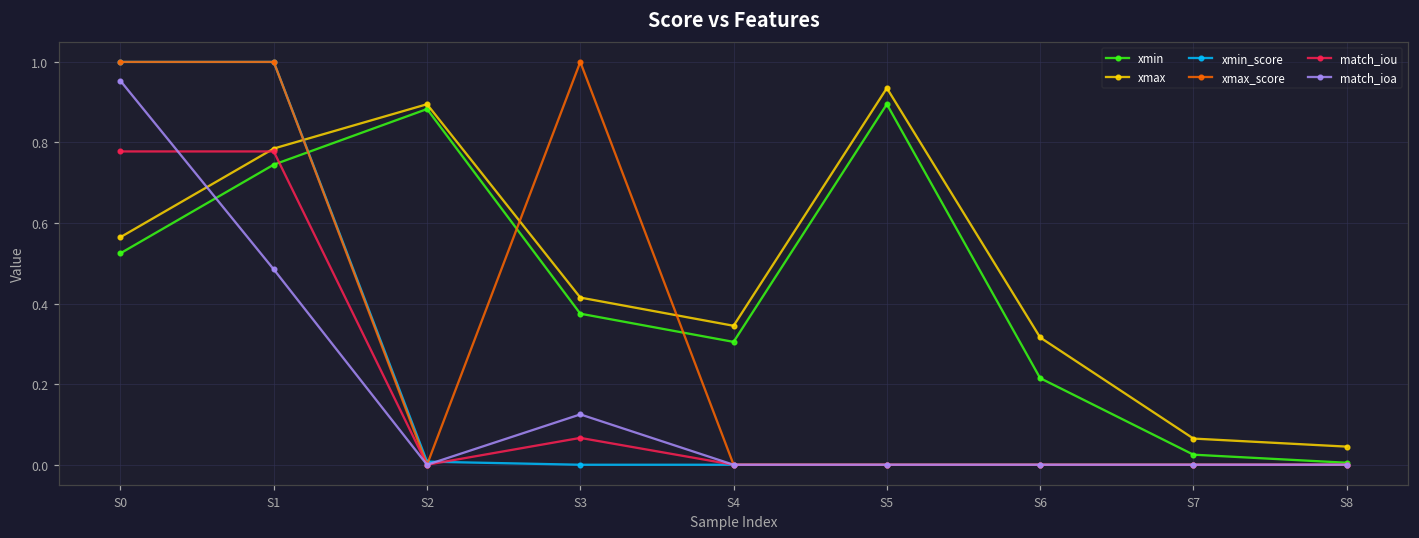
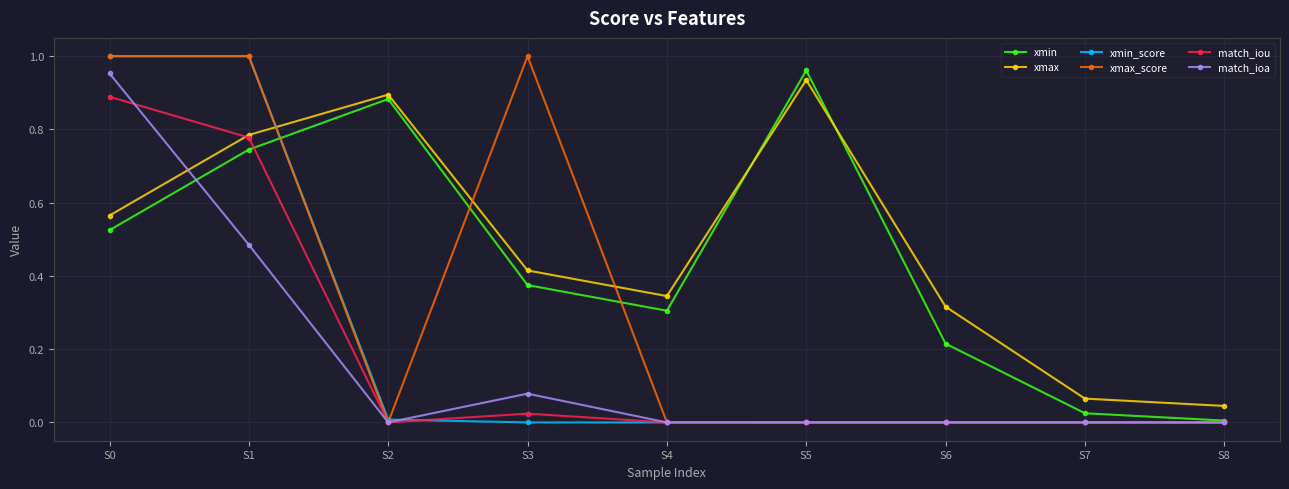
  {
    "xmin": {
      "S0": 0.53,
      "S1": 0.75,
      "S2": 0.88,
      "S3": 0.38,
      "S4": 0.31,
-     "S5": 0.90,
+     "S5": 0.96,
      "S6": 0.22,
      "S7": 0.03
    },
    "xmax": {
      "S0": 0.57,
      "S1": 0.79,
      "S2": 0.90,
      "S3": 0.42,
      "S4": 0.35,
      "S5": 0.94,
      "S6": 0.32,
      "S7": 0.07,
      "S8": 0.05
    },
    "xmin_score": {
      "S2": 0.01,
      "S3": 0.00
    },
    "xmax_score": {
      "S3": 1.00
    },
    "match_iou": {
-     "S0": 0.78,
+     "S0": 0.89,
      "S1": 0.78,
-     "S3": 0.07
+     "S3": 0.02
    },
    "match_ioa": {
      "S0": 0.95,
      "S1": 0.49,
-     "S3": 0.13
+     "S3": 0.08
    }
  }
